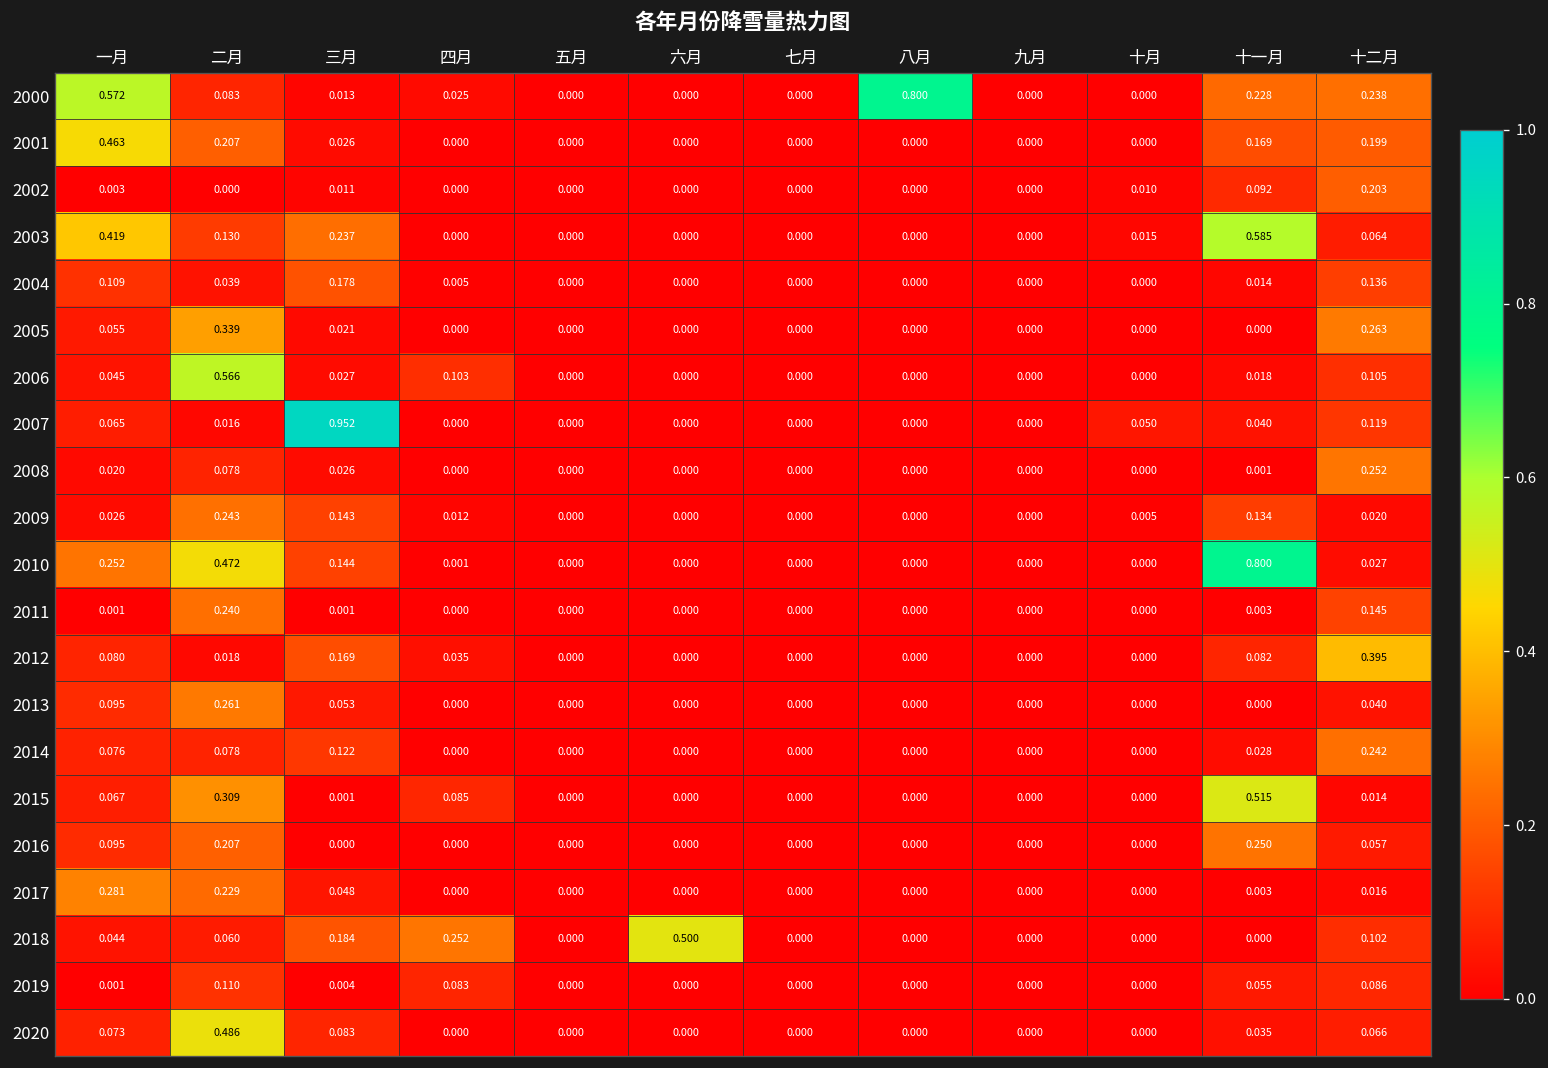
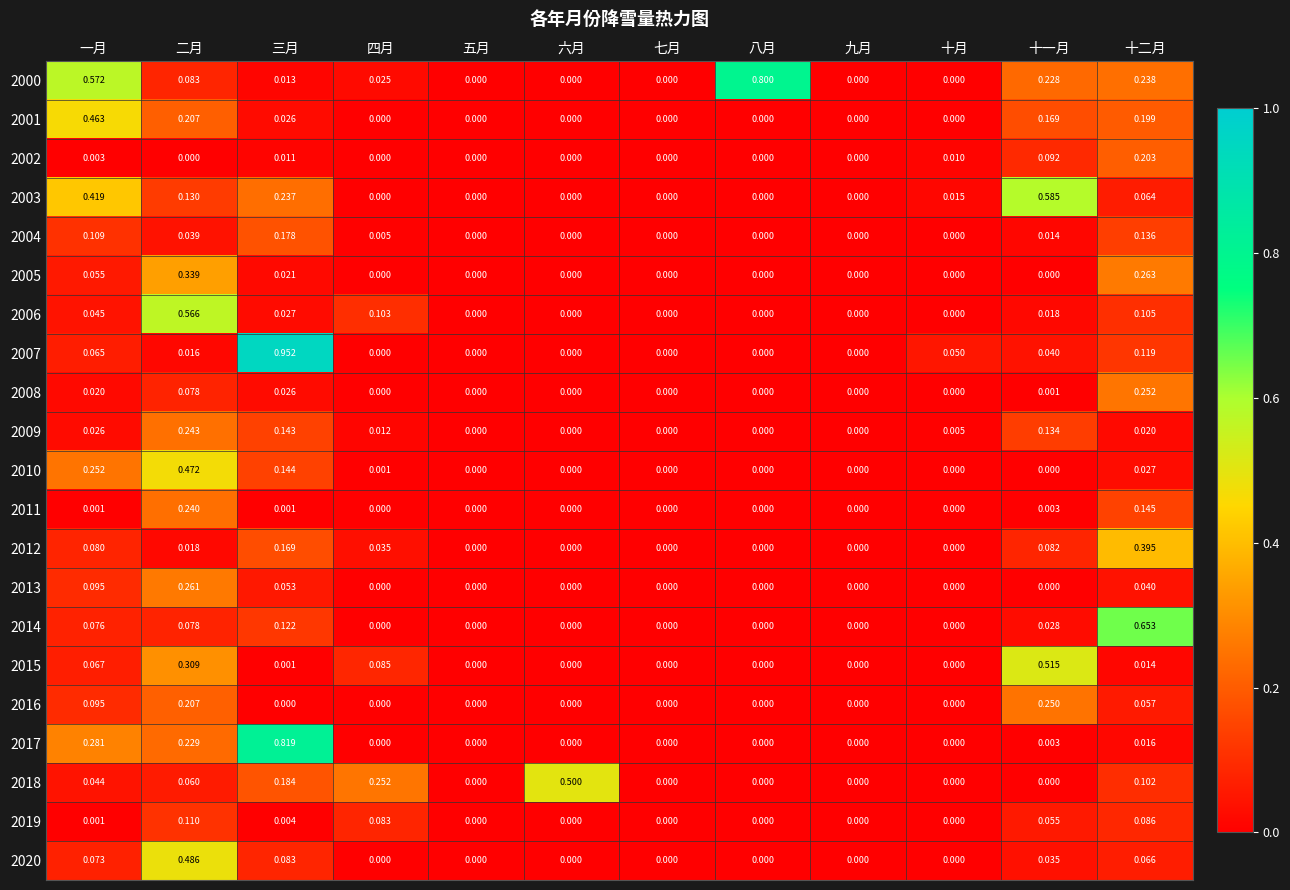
  {
    "2010": {
      "一月": 0.252,
      "二月": 0.472,
      "三月": 0.144,
      "四月": 0.001,
      "五月": 0.000,
      "六月": 0.000,
      "七月": 0.000,
      "八月": 0.000,
      "九月": 0.000,
      "十月": 0.000,
-     "十一月": 0.800,
+     "十一月": 0.000,
      "十二月": 0.027
    },
    "2014": {
      "一月": 0.076,
      "二月": 0.078,
      "三月": 0.122,
      "四月": 0.000,
      "五月": 0.000,
      "六月": 0.000,
      "七月": 0.000,
      "八月": 0.000,
      "九月": 0.000,
      "十月": 0.000,
      "十一月": 0.028,
-     "十二月": 0.242
+     "十二月": 0.653
    },
    "2017": {
      "一月": 0.281,
      "二月": 0.229,
-     "三月": 0.048,
+     "三月": 0.819,
      "四月": 0.000,
      "五月": 0.000,
      "六月": 0.000,
      "七月": 0.000,
      "八月": 0.000,
      "九月": 0.000,
      "十月": 0.000,
      "十一月": 0.003,
      "十二月": 0.016
    }
  }
